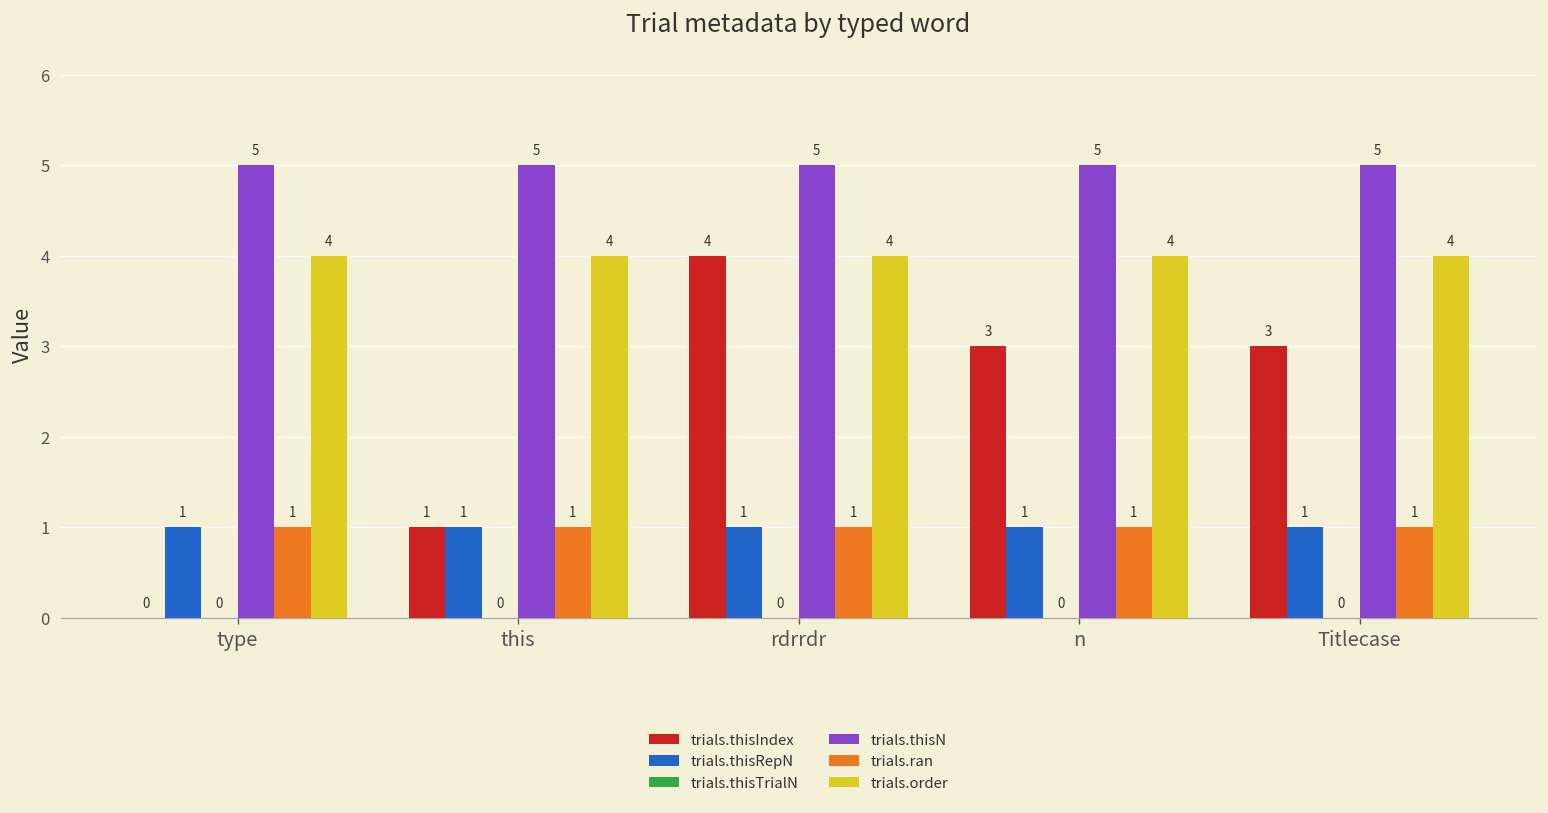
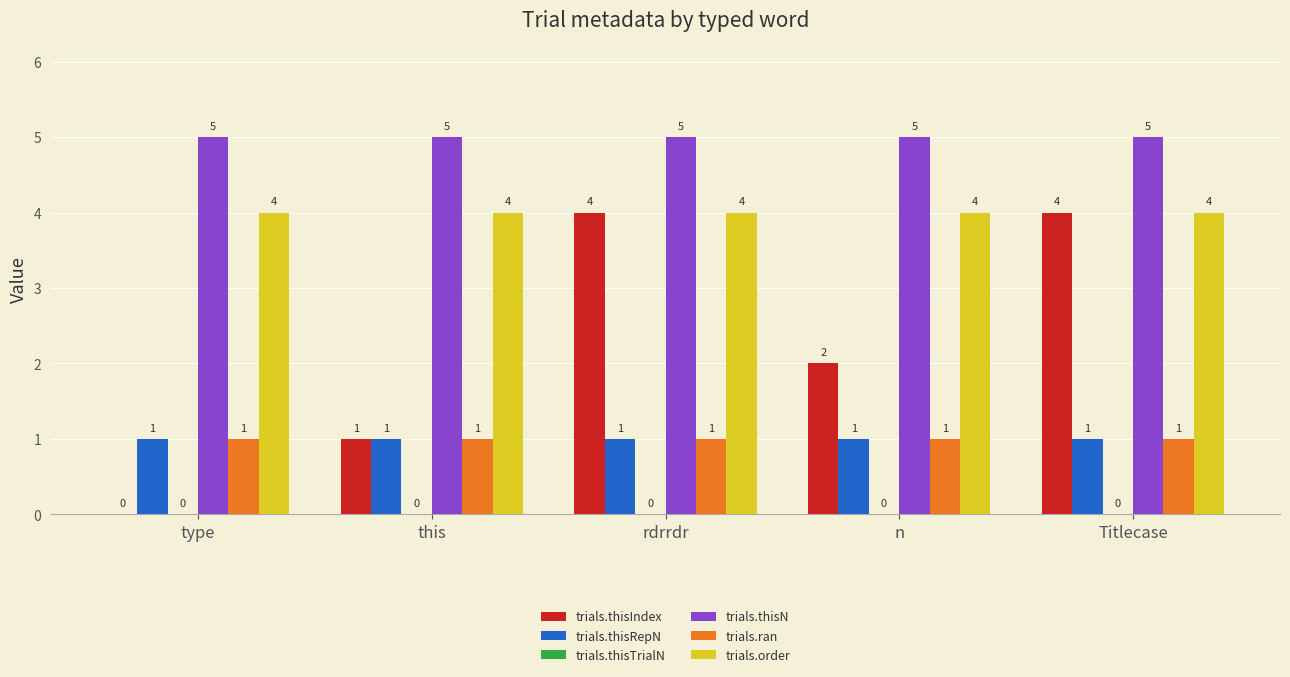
  {
    "trials.thisIndex": {
      "type": 0,
      "this": 1,
      "rdrrdr": 4,
-     "n": 3,
-     "Titlecase": 3
+     "n": 2,
+     "Titlecase": 4
    },
    "trials.thisRepN": {
      "type": 1,
      "this": 1,
      "rdrrdr": 1,
      "n": 1,
      "Titlecase": 1
    },
    "trials.thisTrialN": {
      "type": 0,
      "this": 0,
      "rdrrdr": 0,
      "n": 0,
      "Titlecase": 0
    },
    "trials.thisN": {
      "type": 5,
      "this": 5,
      "rdrrdr": 5,
      "n": 5,
      "Titlecase": 5
    },
    "trials.ran": {
      "type": 1,
      "this": 1,
      "rdrrdr": 1,
      "n": 1,
      "Titlecase": 1
    },
    "trials.order": {
      "type": 4,
      "this": 4,
      "rdrrdr": 4,
      "n": 4,
      "Titlecase": 4
    }
  }
